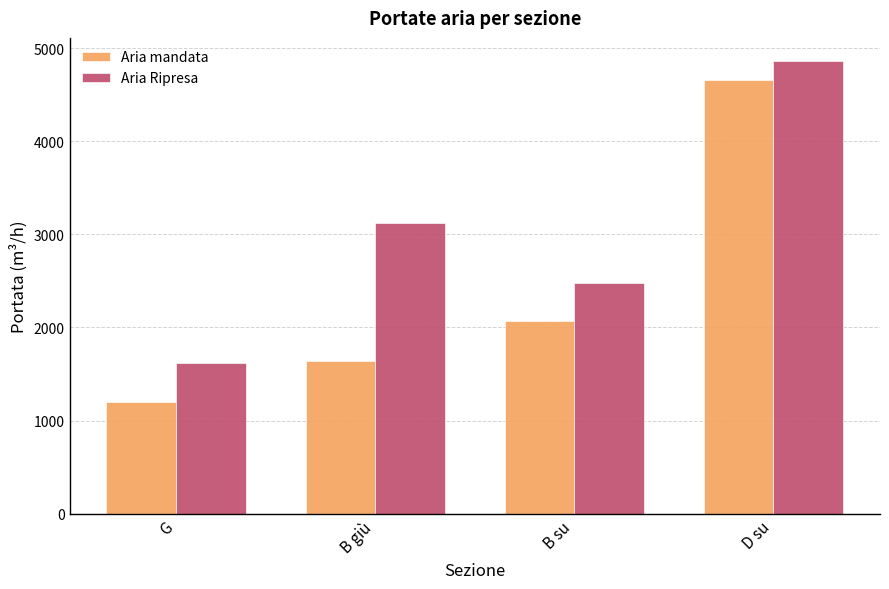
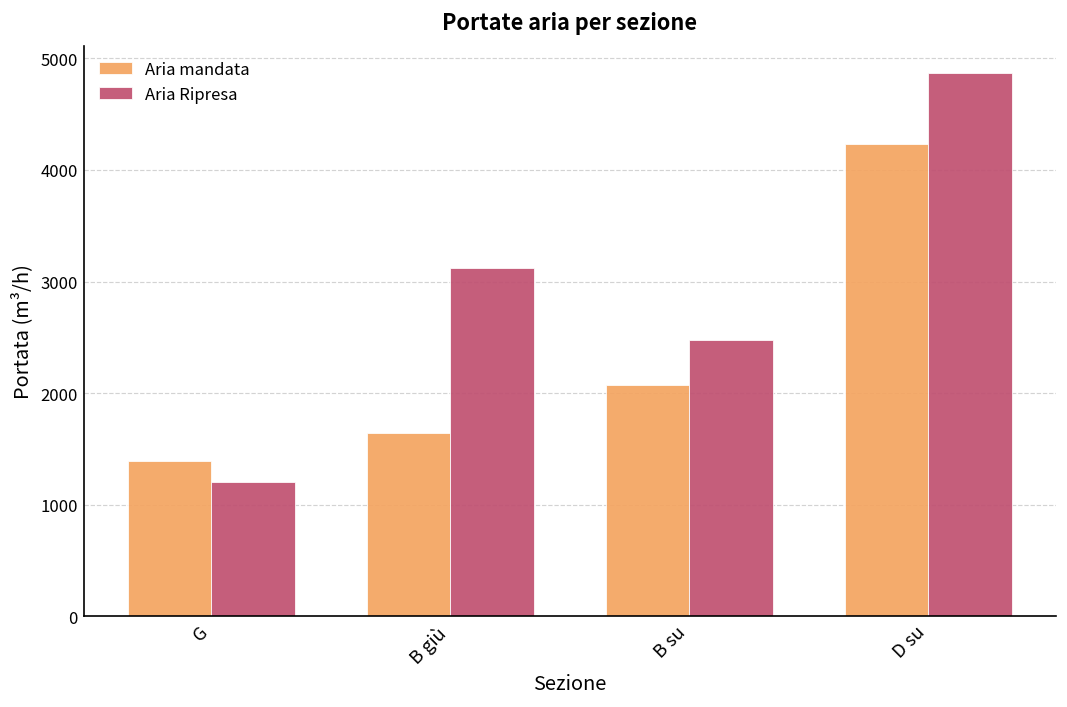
  {
    "Aria mandata": {
-     "G": 1200,
+     "G": 1400,
      "B giù": 1600,
      "B su": 2100,
-     "D su": 4700
+     "D su": 4200
    },
    "Aria Ripresa": {
-     "G": 1600,
+     "G": 1200,
      "B giù": 3100,
      "B su": 2500,
      "D su": 4900
    }
  }
